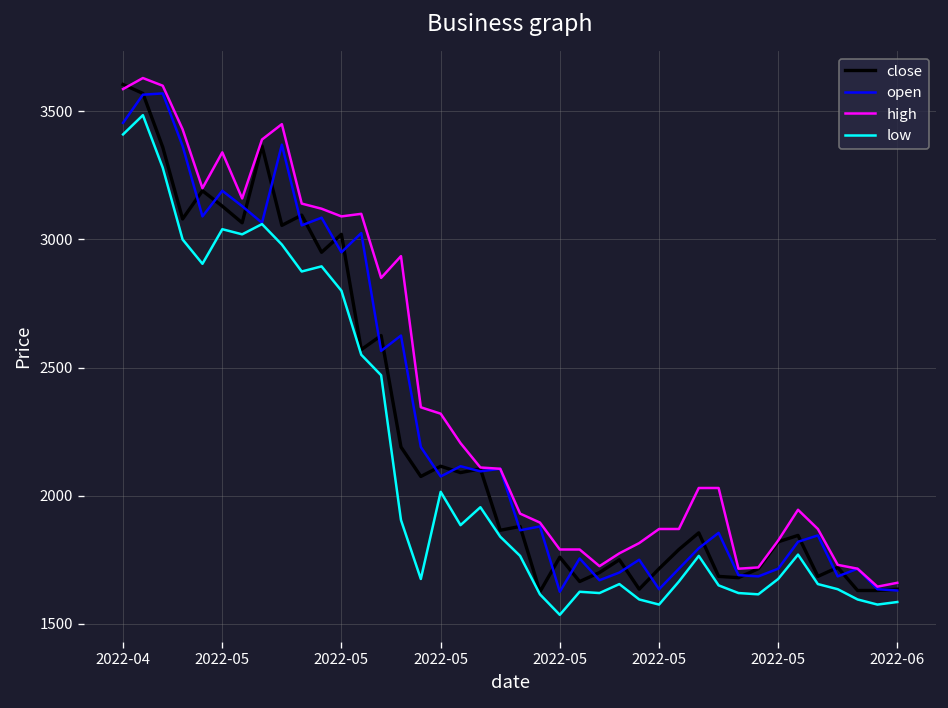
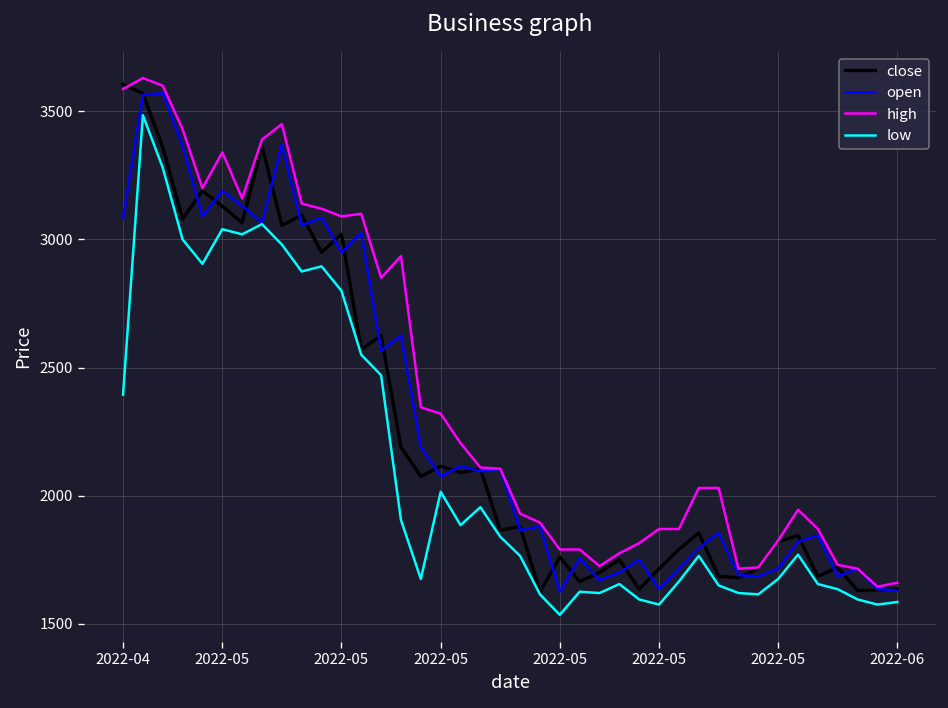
  {
    "close": {
      "2022-04": 3610
    },
    "open": {
-     "2022-04": 3460
+     "2022-04": 3080
    },
    "high": {
      "2022-04": 3590,
      "2022-06": 1660
    },
    "low": {
-     "2022-04": 3410,
+     "2022-04": 2390,
      "2022-06": 1590
    }
  }
